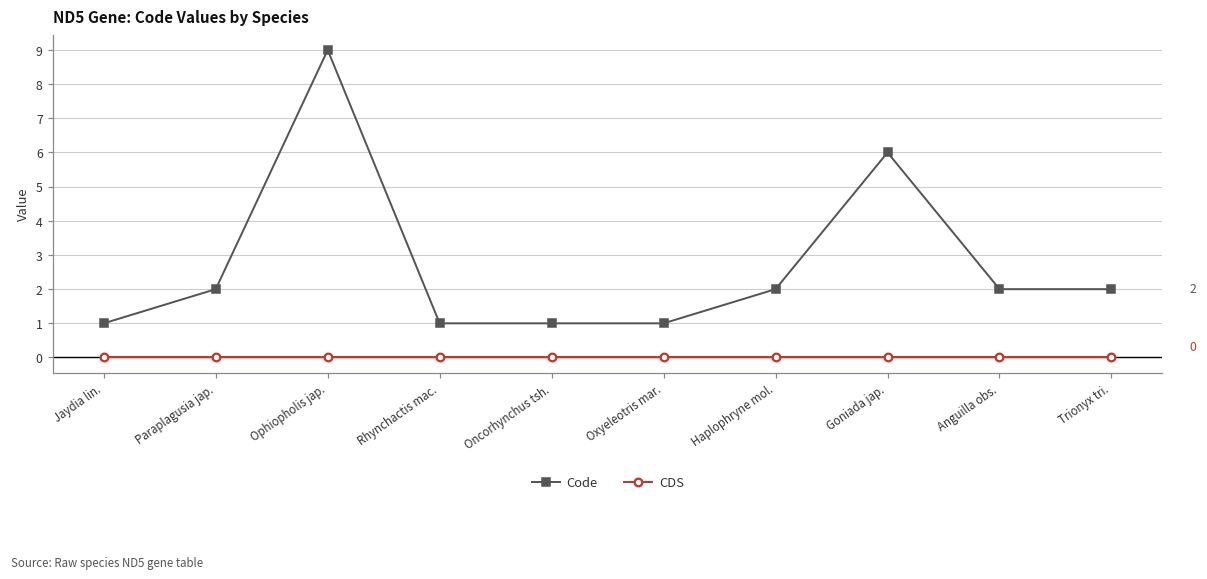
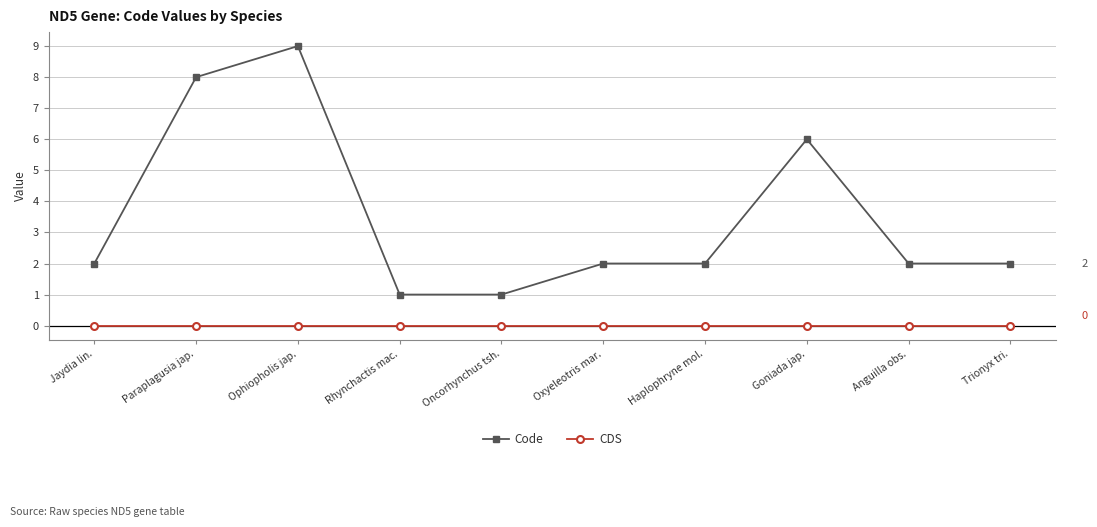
  {
    "Code": {
-     "Jaydia lin.": 1,
-     "Paraplagusia jap.": 2,
+     "Jaydia lin.": 2,
+     "Paraplagusia jap.": 8,
      "Ophiopholis jap.": 9,
      "Rhynchactis mac.": 1,
      "Oncorhynchus tsh.": 1,
-     "Oxyeleotris mar.": 1,
+     "Oxyeleotris mar.": 2,
      "Haplophryne mol.": 2,
      "Goniada jap.": 6,
      "Anguilla obs.": 2,
      "Trionyx tri.": 2
    },
    "CDS": {
      "Jaydia lin.": 0,
      "Paraplagusia jap.": 0,
      "Ophiopholis jap.": 0,
      "Rhynchactis mac.": 0,
      "Oncorhynchus tsh.": 0,
      "Oxyeleotris mar.": 0,
      "Haplophryne mol.": 0,
      "Goniada jap.": 0,
      "Anguilla obs.": 0,
      "Trionyx tri.": 0
    }
  }
